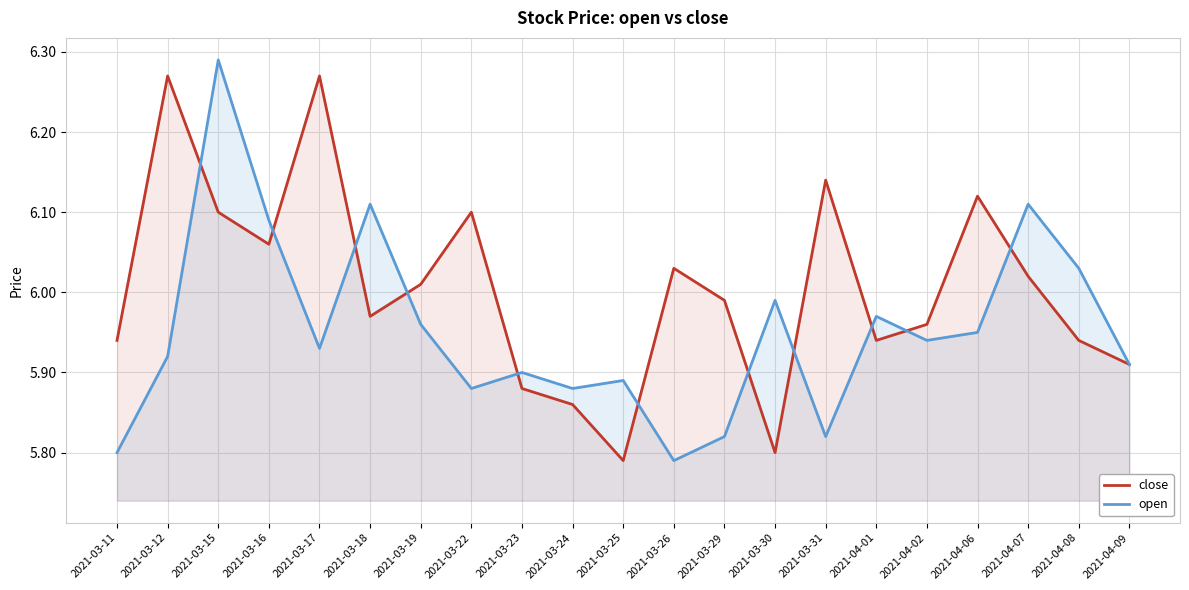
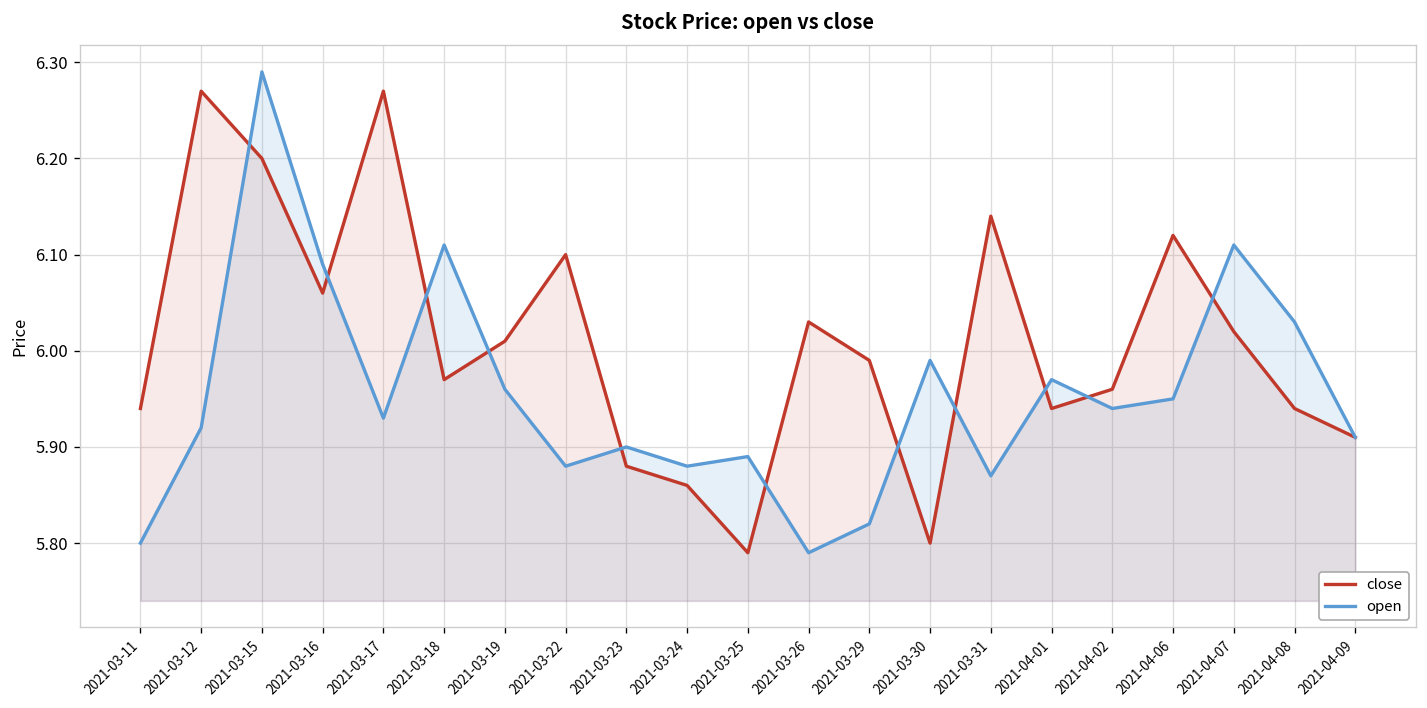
  {
    "close": {
      "2021-03-11": 5.94,
      "2021-03-12": 6.27,
-     "2021-03-15": 6.1,
+     "2021-03-15": 6.2,
      "2021-03-16": 6.06,
      "2021-03-17": 6.27,
      "2021-03-18": 5.97,
      "2021-03-19": 6.01,
      "2021-03-22": 6.1,
      "2021-03-23": 5.88,
      "2021-03-24": 5.86,
      "2021-03-25": 5.79,
      "2021-03-26": 6.03,
      "2021-03-29": 5.99,
      "2021-03-30": 5.8,
      "2021-03-31": 6.14,
      "2021-04-01": 5.94,
      "2021-04-02": 5.96,
      "2021-04-06": 6.12,
      "2021-04-07": 6.02,
      "2021-04-08": 5.94
    },
    "open": {
      "2021-03-11": 5.80,
      "2021-03-12": 5.92,
      "2021-03-15": 6.29,
      "2021-03-16": 6.09,
      "2021-03-17": 5.93,
      "2021-03-18": 6.11,
      "2021-03-19": 5.96,
      "2021-03-22": 5.88,
      "2021-03-23": 5.90,
      "2021-03-24": 5.88,
      "2021-03-25": 5.89,
      "2021-03-26": 5.79,
      "2021-03-29": 5.82,
      "2021-03-30": 5.99,
-     "2021-03-31": 5.82,
+     "2021-03-31": 5.87,
      "2021-04-01": 5.97,
      "2021-04-02": 5.94,
      "2021-04-06": 5.95,
      "2021-04-07": 6.11,
      "2021-04-08": 6.03
    }
  }
